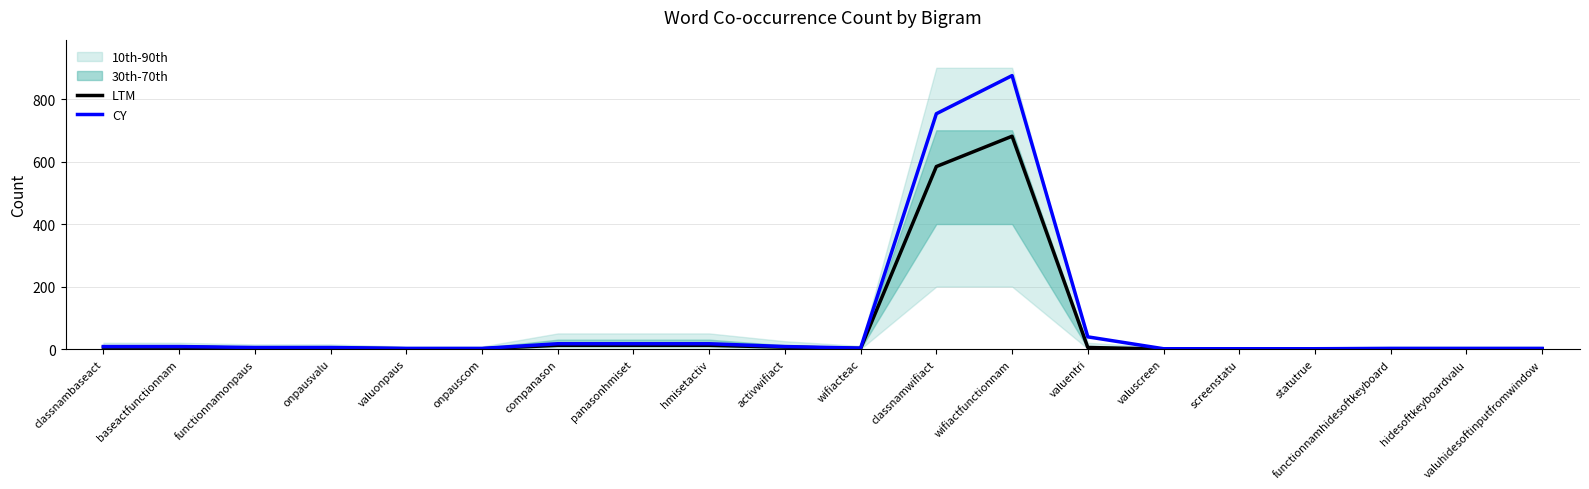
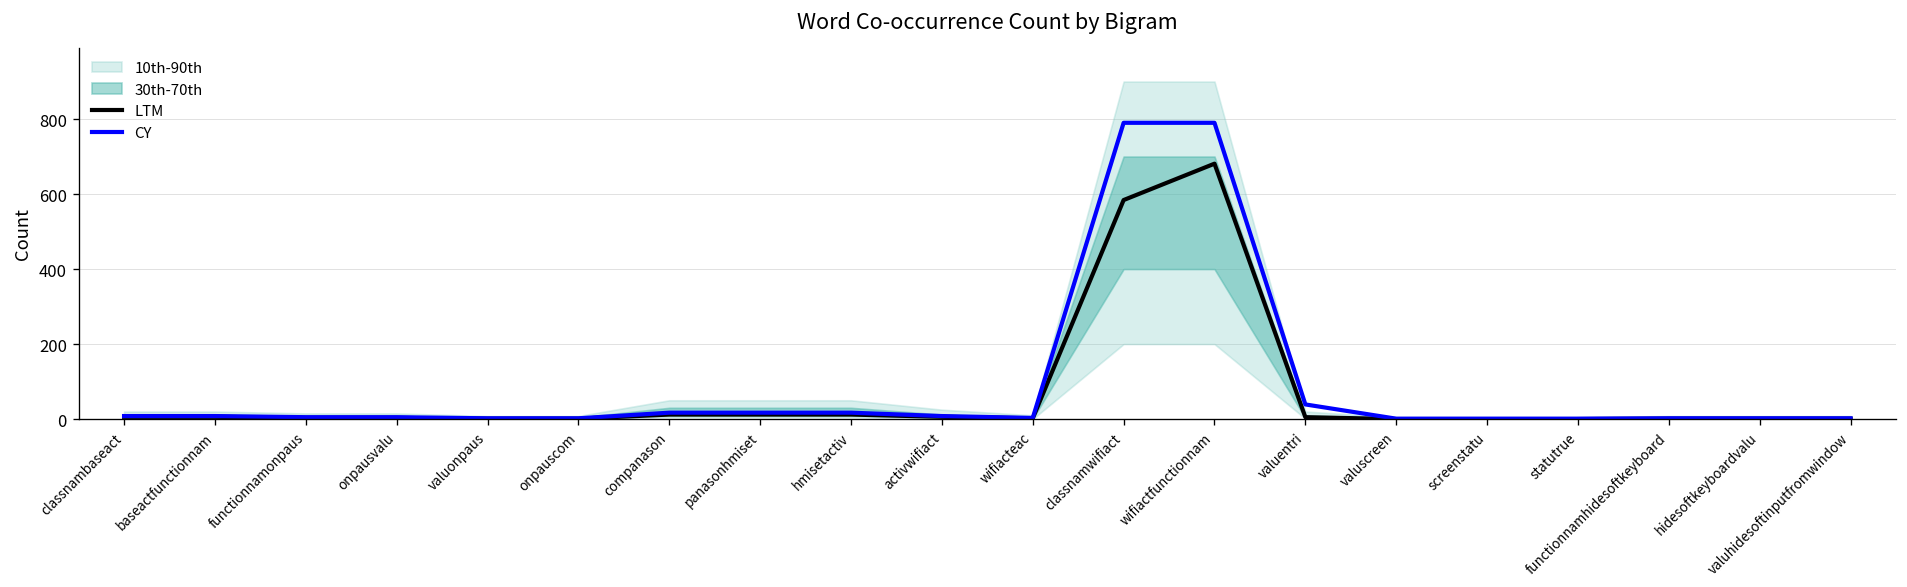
  {
    "LTM": {
      "classnamwifiact": 580,
      "wifiactfunctionnam": 680
    },
    "CY": {
-     "classnamwifiact": 750,
-     "wifiactfunctionnam": 880,
+     "classnamwifiact": 790,
+     "wifiactfunctionnam": 790,
      "valuentri": 40
    }
  }
